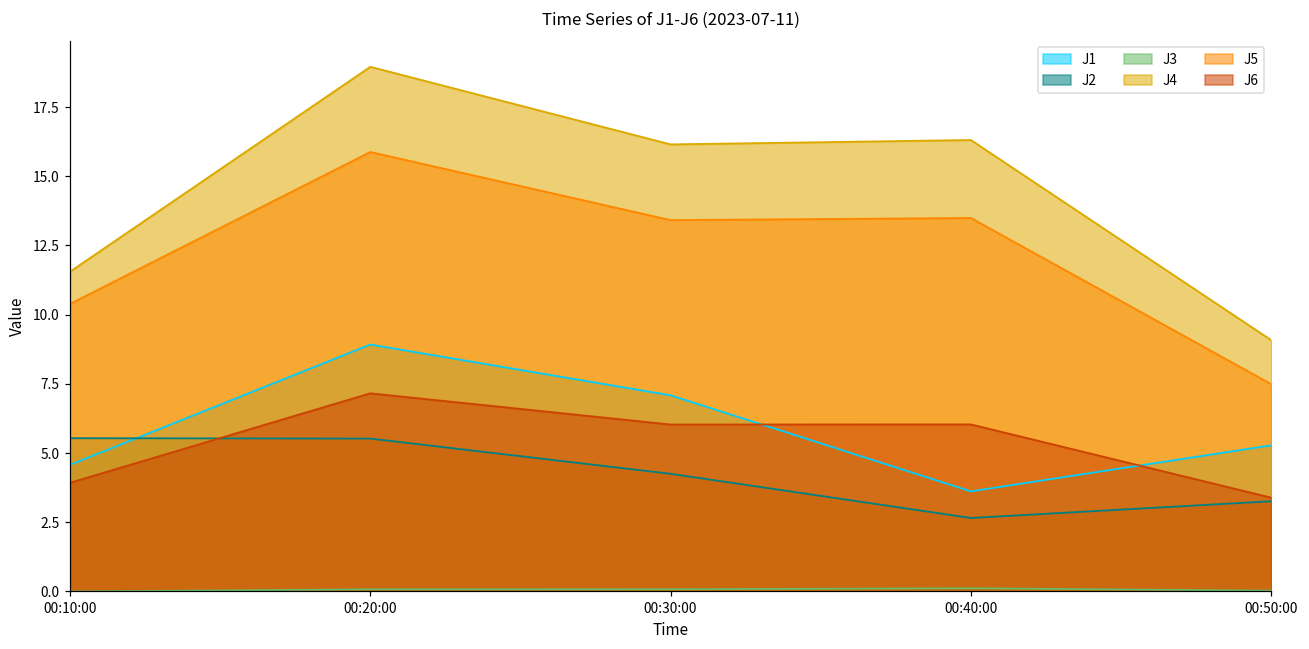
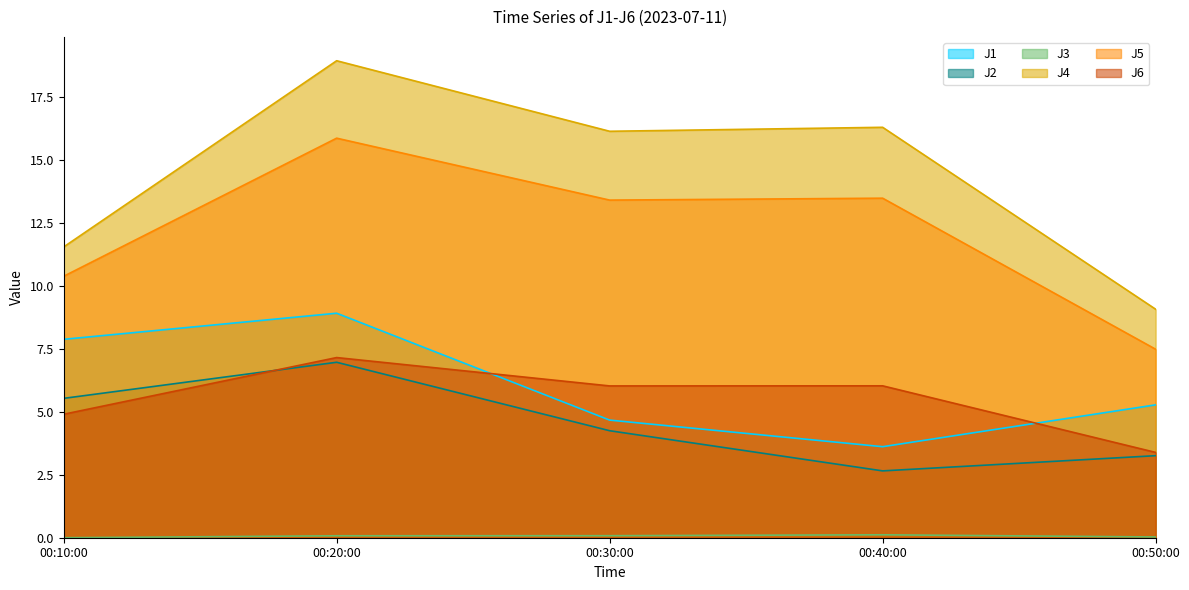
  {
    "J1": {
-     "00:10:00": 4.6,
+     "00:10:00": 7.9,
      "00:20:00": 8.9,
-     "00:30:00": 7.1,
+     "00:30:00": 4.7,
      "00:40:00": 3.6,
      "00:50:00": 5.3
    },
    "J2": {
      "00:10:00": 5.5,
-     "00:20:00": 5.5,
+     "00:20:00": 7.0,
      "00:30:00": 4.3,
      "00:40:00": 2.7,
      "00:50:00": 3.3
    },
    "J3": {
      "00:10:00": 0.0,
      "00:20:00": 0.1,
      "00:30:00": 0.1,
      "00:40:00": 0.1,
      "00:50:00": 0.0
    },
    "J6": {
-     "00:10:00": 3.9,
+     "00:10:00": 4.9,
      "00:20:00": 7.2,
      "00:30:00": 6.0,
      "00:40:00": 6.0,
      "00:50:00": 3.4
    }
  }
